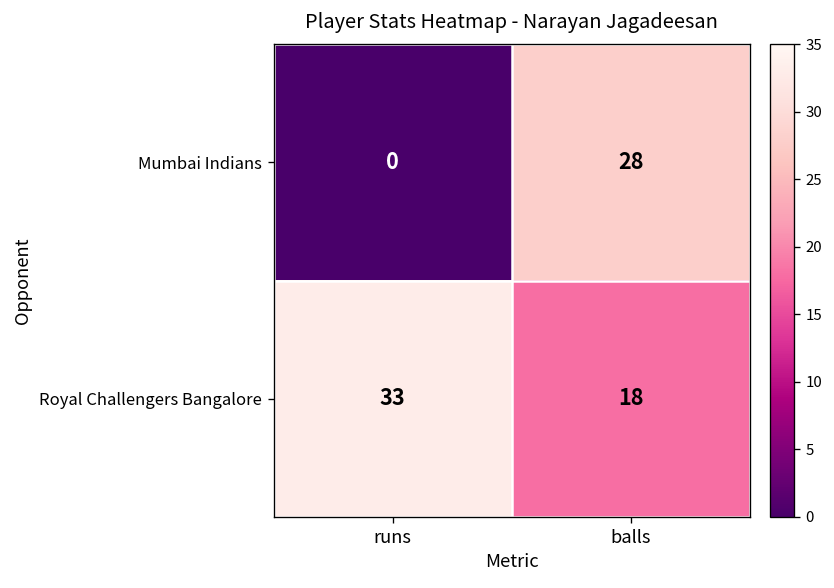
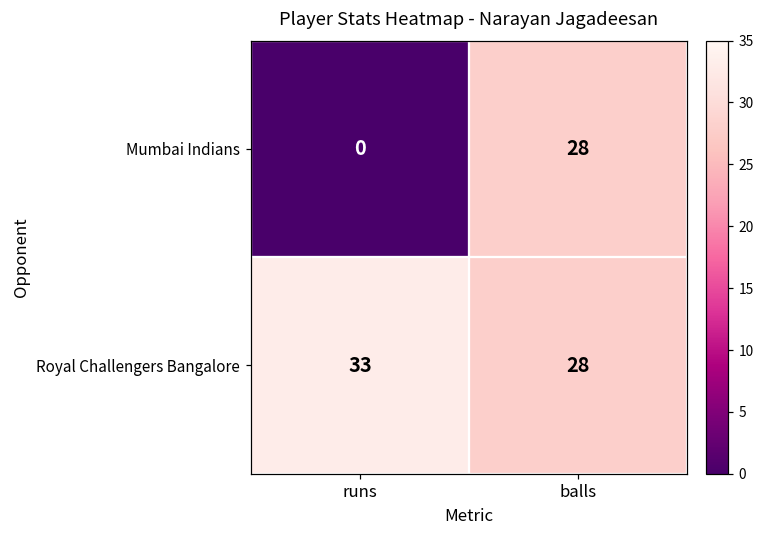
  {
    "Mumbai Indians": {
      "runs": 0,
      "balls": 28
    },
    "Royal Challengers Bangalore": {
      "runs": 33,
-     "balls": 18
+     "balls": 28
    }
  }
